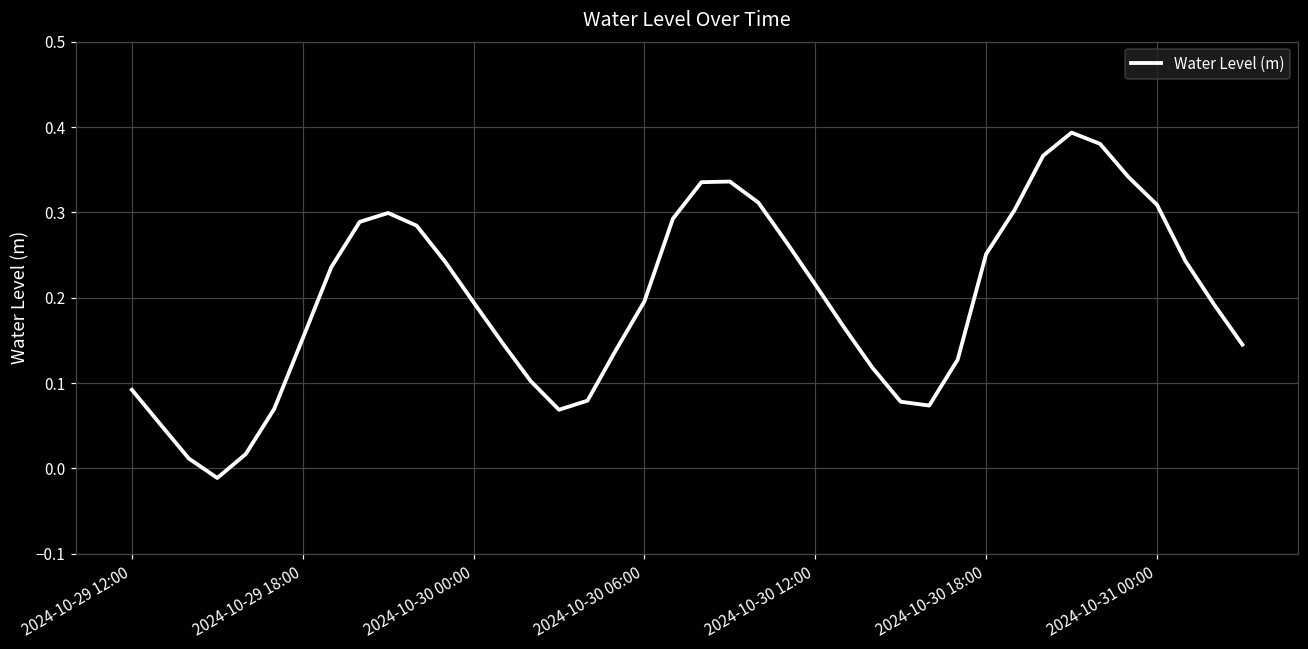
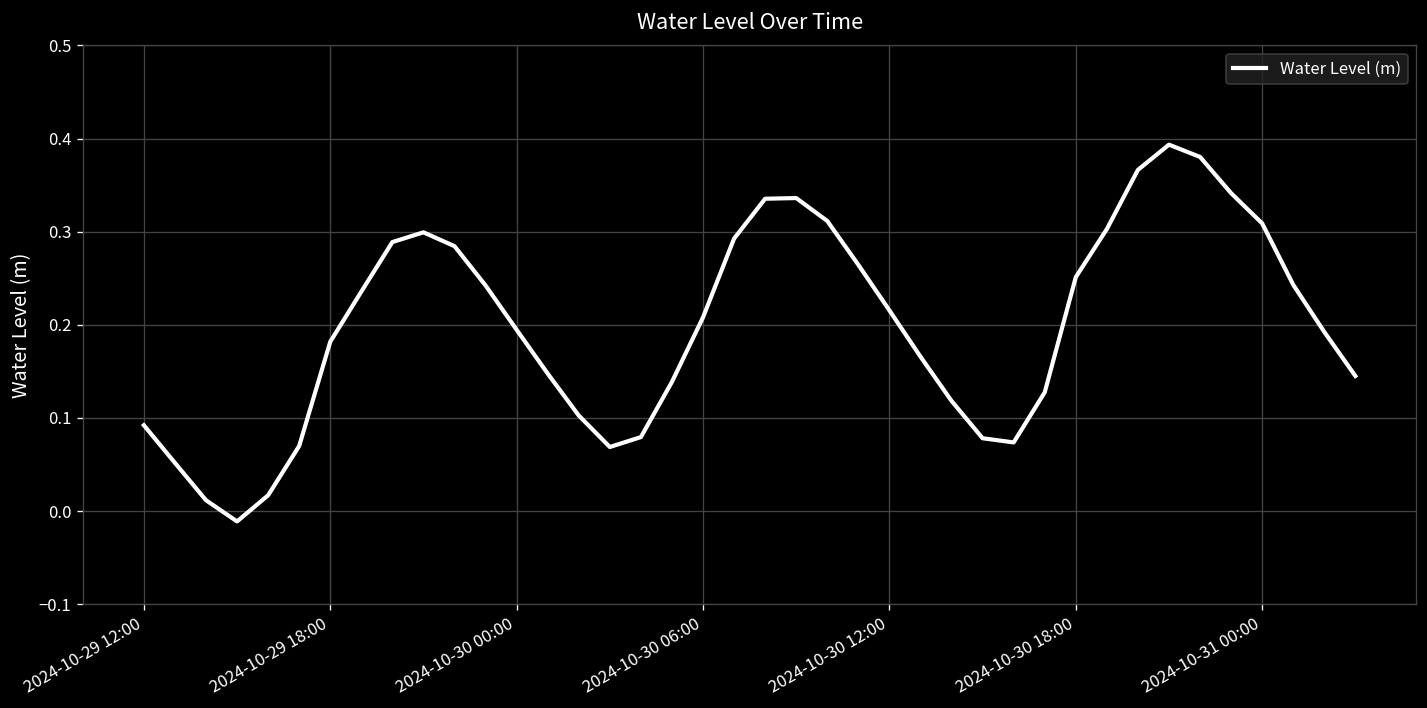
  {
    "2024-10-29 12:00": 0.09,
-   "2024-10-29 18:00": 0.15,
+   "2024-10-29 18:00": 0.18,
    "2024-10-30 00:00": 0.19,
-   "2024-10-30 06:00": 0.20,
+   "2024-10-30 06:00": 0.21,
    "2024-10-30 12:00": 0.22,
    "2024-10-30 18:00": 0.25,
    "2024-10-31 00:00": 0.31
  }
